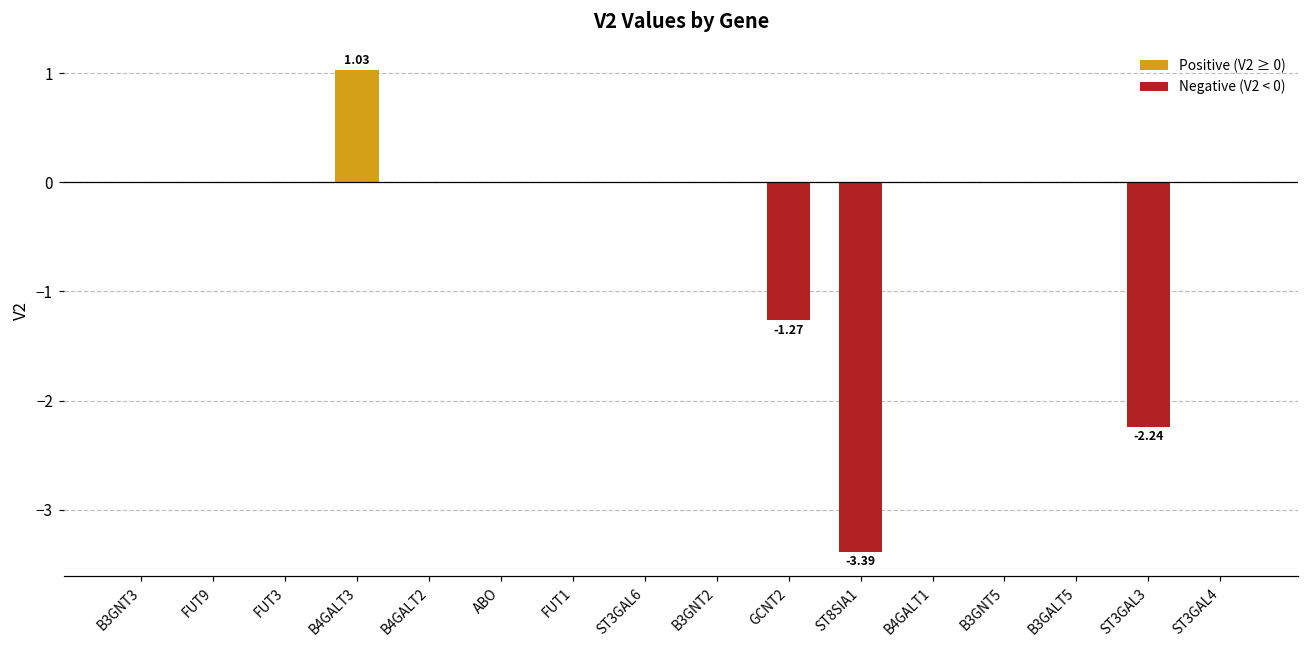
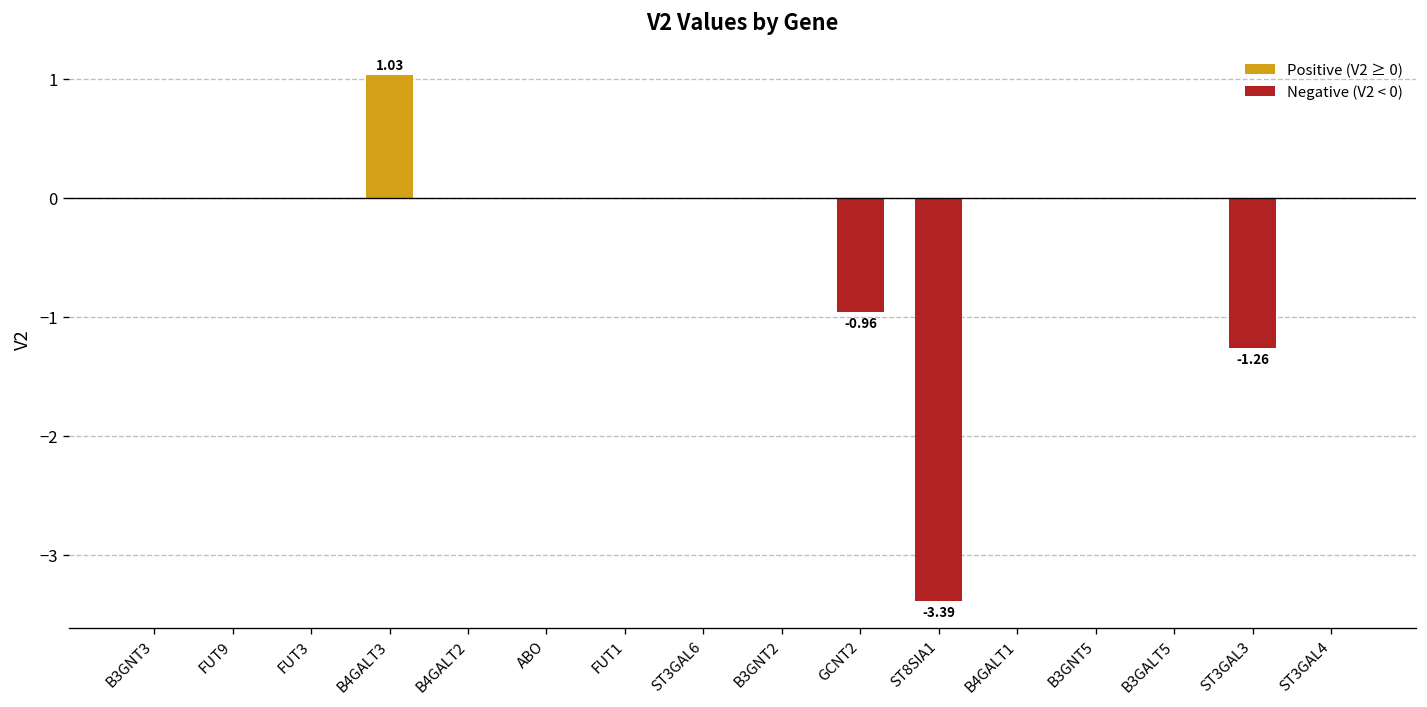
  {
    "B4GALT3": 1.03,
-   "GCNT2": -1.27,
+   "GCNT2": -0.96,
    "ST8SIA1": -3.39,
-   "ST3GAL3": -2.24
+   "ST3GAL3": -1.26
  }
